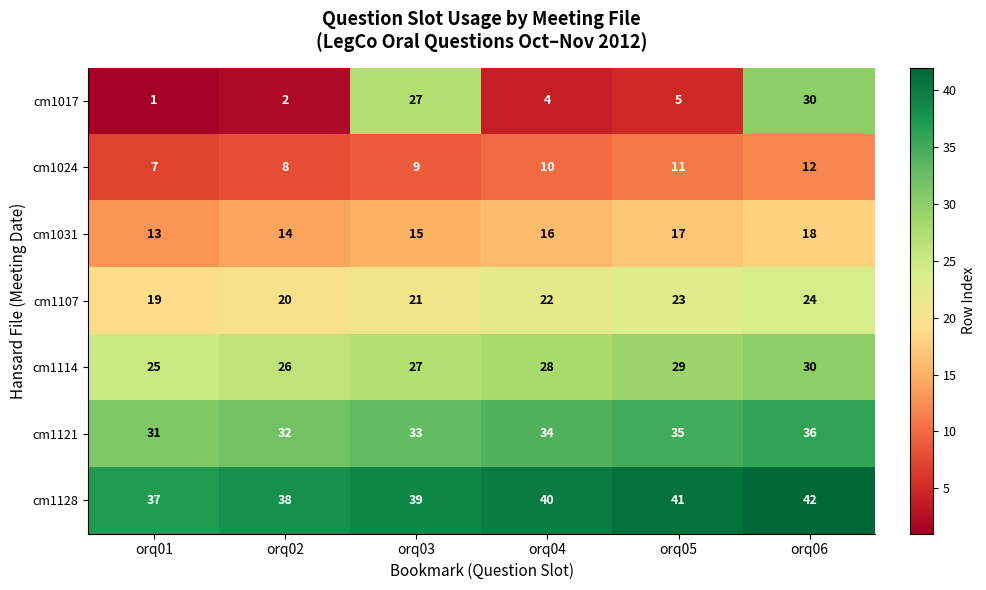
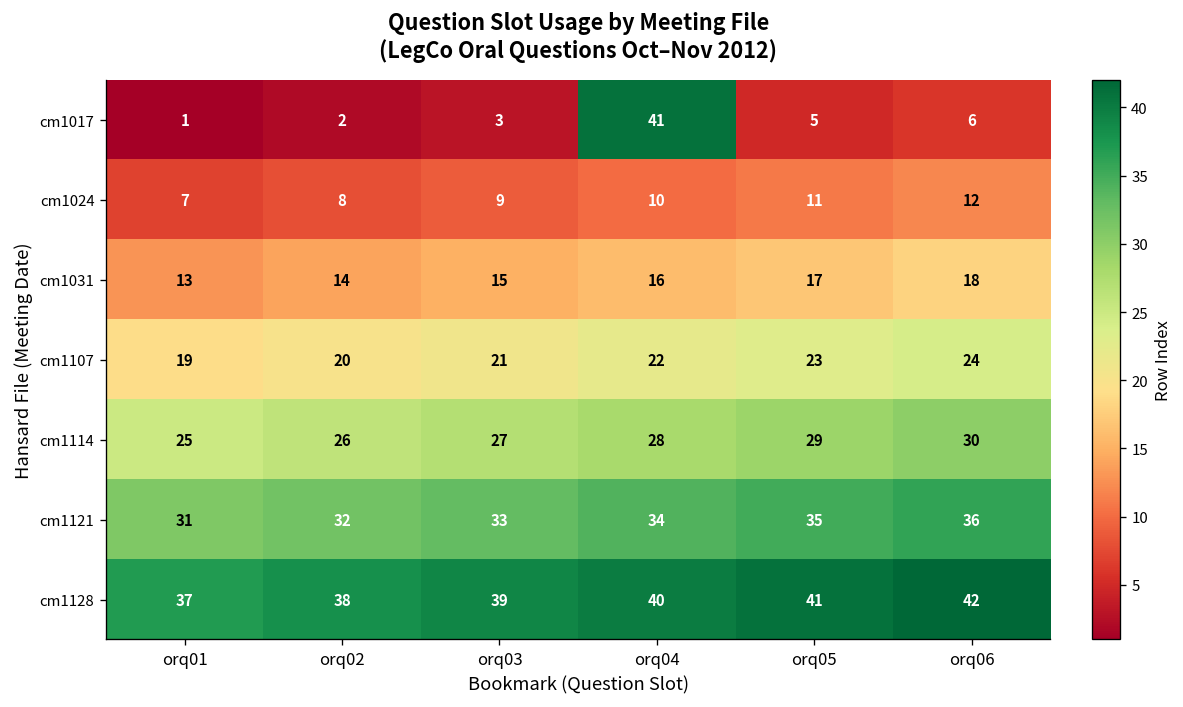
  {
    "cm1017": {
      "orq01": 1,
      "orq02": 2,
-     "orq03": 27,
-     "orq04": 4,
+     "orq03": 3,
+     "orq04": 41,
      "orq05": 5,
-     "orq06": 30
+     "orq06": 6
    },
    "cm1024": {
      "orq01": 7,
      "orq02": 8,
      "orq03": 9,
      "orq04": 10,
      "orq05": 11,
      "orq06": 12
    },
    "cm1031": {
      "orq01": 13,
      "orq02": 14,
      "orq03": 15,
      "orq04": 16,
      "orq05": 17,
      "orq06": 18
    },
    "cm1107": {
      "orq01": 19,
      "orq02": 20,
      "orq03": 21,
      "orq04": 22,
      "orq05": 23,
      "orq06": 24
    },
    "cm1114": {
      "orq01": 25,
      "orq02": 26,
      "orq03": 27,
      "orq04": 28,
      "orq05": 29,
      "orq06": 30
    },
    "cm1121": {
      "orq01": 31,
      "orq02": 32,
      "orq03": 33,
      "orq04": 34,
      "orq05": 35,
      "orq06": 36
    },
    "cm1128": {
      "orq01": 37,
      "orq02": 38,
      "orq03": 39,
      "orq04": 40,
      "orq05": 41,
      "orq06": 42
    }
  }
